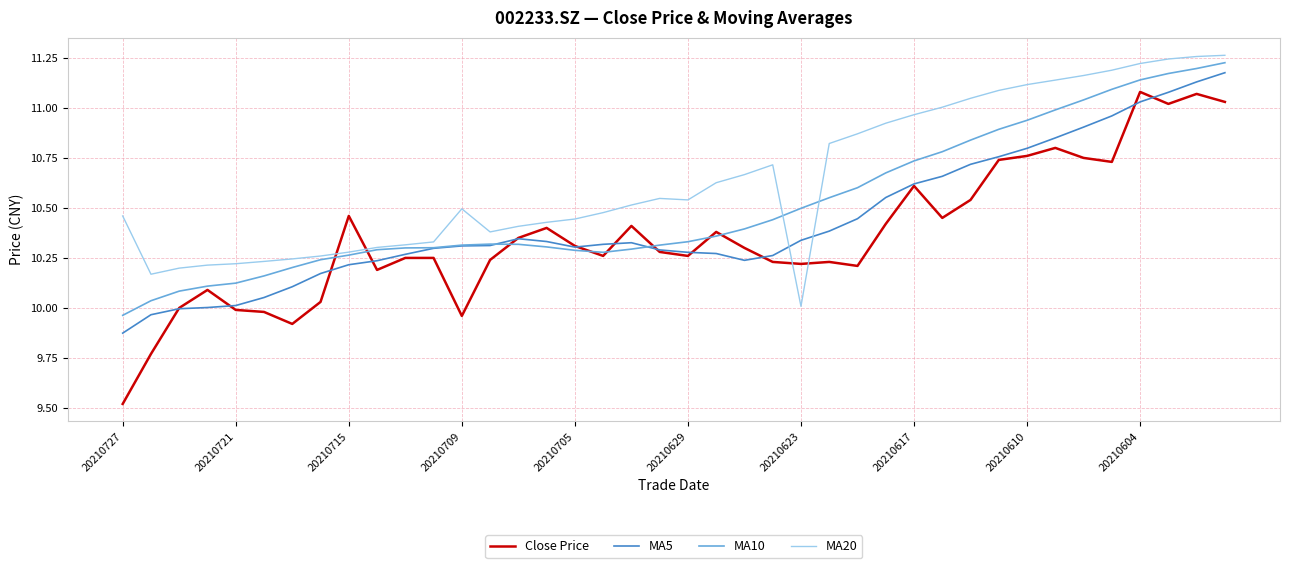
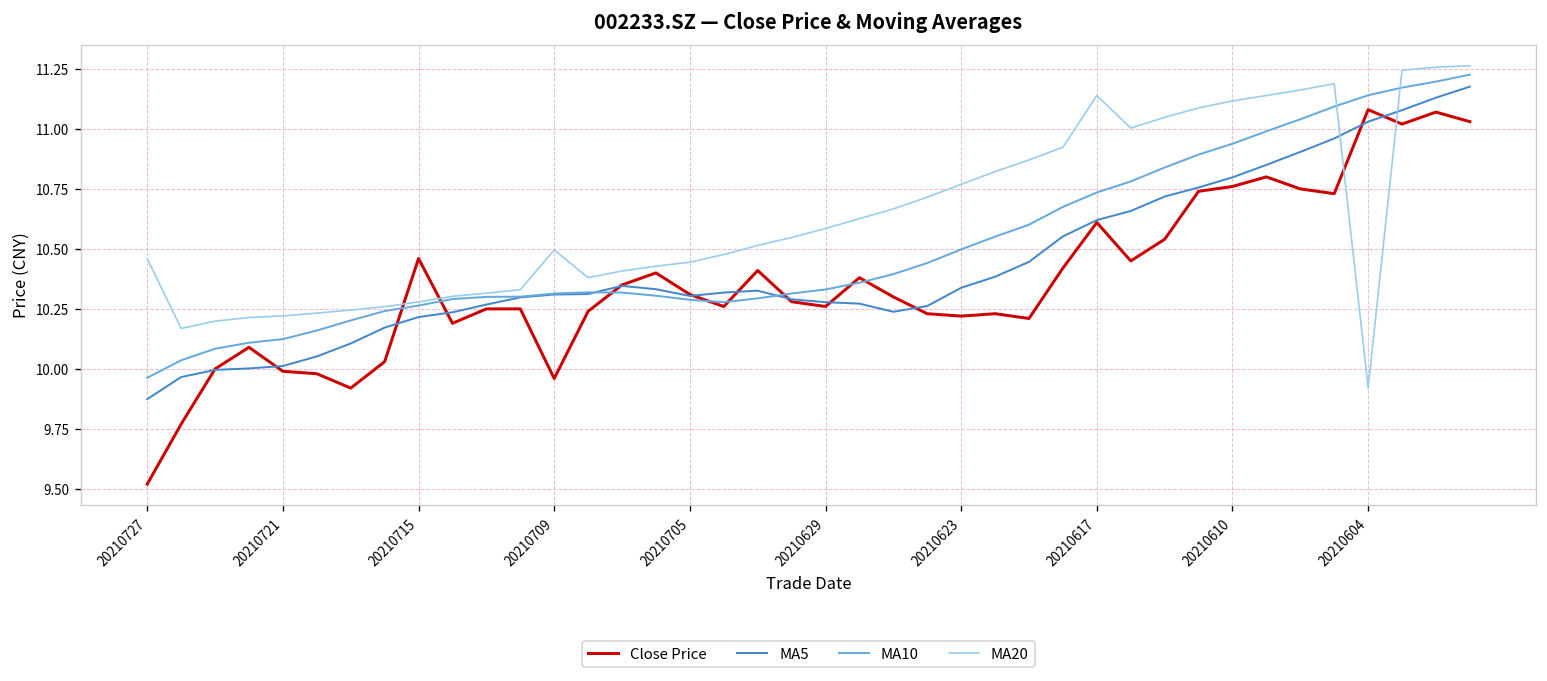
  {
    "Close Price": {
      "20210727": 9.52,
      "20210721": 9.99,
      "20210715": 10.46,
      "20210709": 9.96,
      "20210629": 10.26,
      "20210623": 10.22,
      "20210610": 10.76,
      "20210604": 11.08
    },
    "MA20": {
      "20210727": 10.46,
      "20210721": 10.22,
      "20210715": 10.28,
      "20210709": 10.50,
      "20210705": 10.44,
-     "20210629": 10.54,
-     "20210623": 10.01,
-     "20210617": 10.97,
+     "20210629": 10.59,
+     "20210623": 10.77,
+     "20210617": 11.14,
      "20210610": 11.12,
-     "20210604": 11.22
+     "20210604": 9.92
    }
  }
